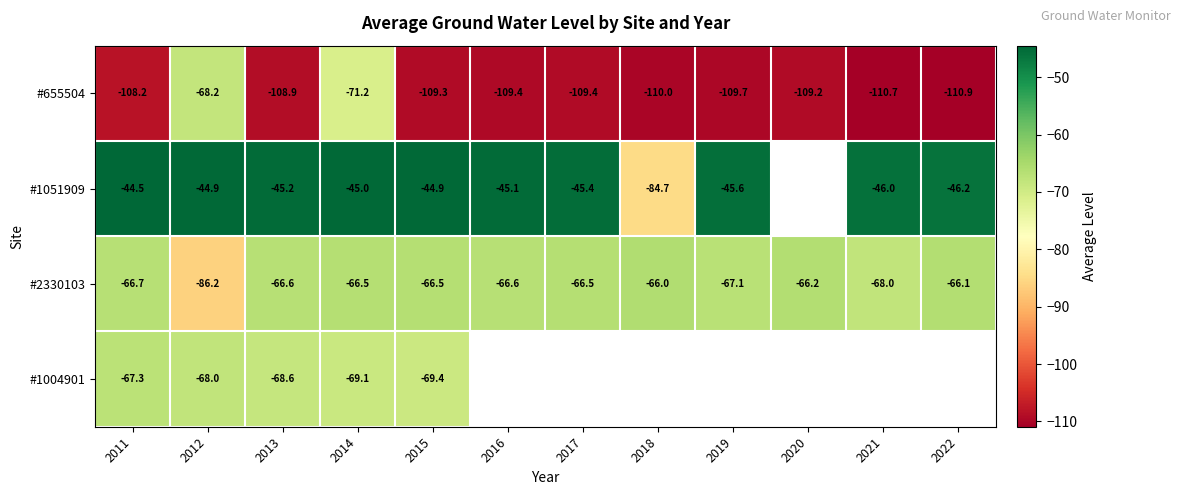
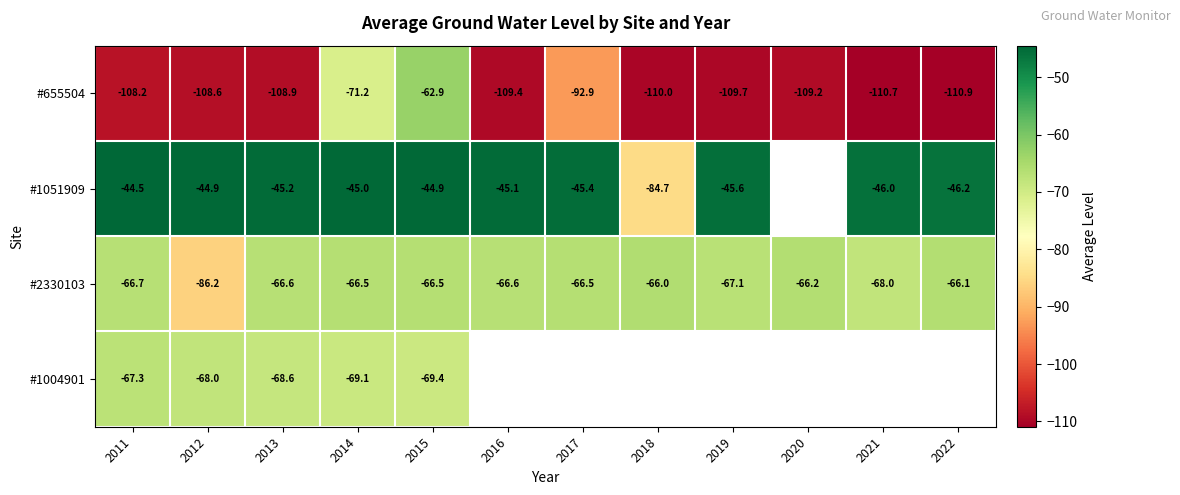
  {
    "#655504": {
      "2011": -108.2,
-     "2012": -68.2,
+     "2012": -108.6,
      "2013": -108.9,
      "2014": -71.2,
-     "2015": -109.3,
+     "2015": -62.9,
      "2016": -109.4,
-     "2017": -109.4,
+     "2017": -92.9,
      "2018": -110.0,
      "2019": -109.7,
      "2020": -109.2,
      "2021": -110.7,
      "2022": -110.9
    },
    "#1051909": {
      "2011": -44.5,
      "2012": -44.9,
      "2013": -45.2,
      "2014": -45.0,
      "2015": -44.9,
      "2016": -45.1,
      "2017": -45.4,
      "2018": -84.7,
      "2019": -45.6,
      "2021": -46.0,
      "2022": -46.2
    },
    "#2330103": {
      "2011": -66.7,
      "2012": -86.2,
      "2013": -66.6,
      "2014": -66.5,
      "2015": -66.5,
      "2016": -66.6,
      "2017": -66.5,
      "2018": -66.0,
      "2019": -67.1,
      "2020": -66.2,
      "2021": -68.0,
      "2022": -66.1
    },
    "#1004901": {
      "2011": -67.3,
      "2012": -68.0,
      "2013": -68.6,
      "2014": -69.1,
      "2015": -69.4
    }
  }
